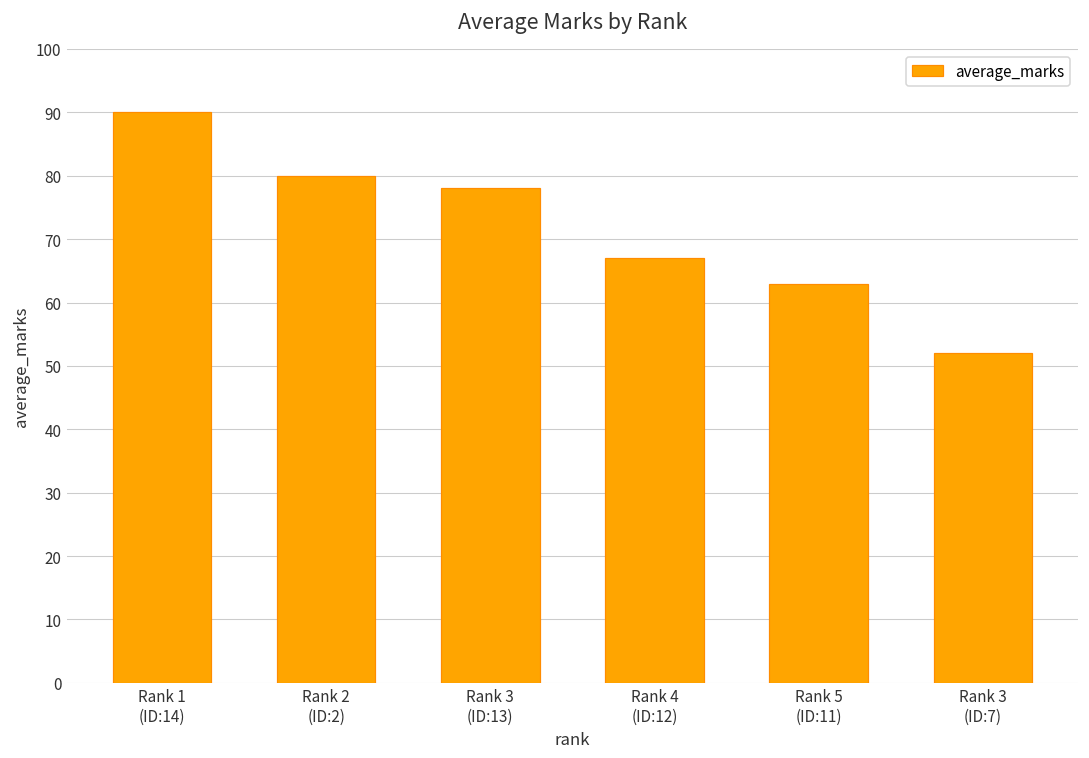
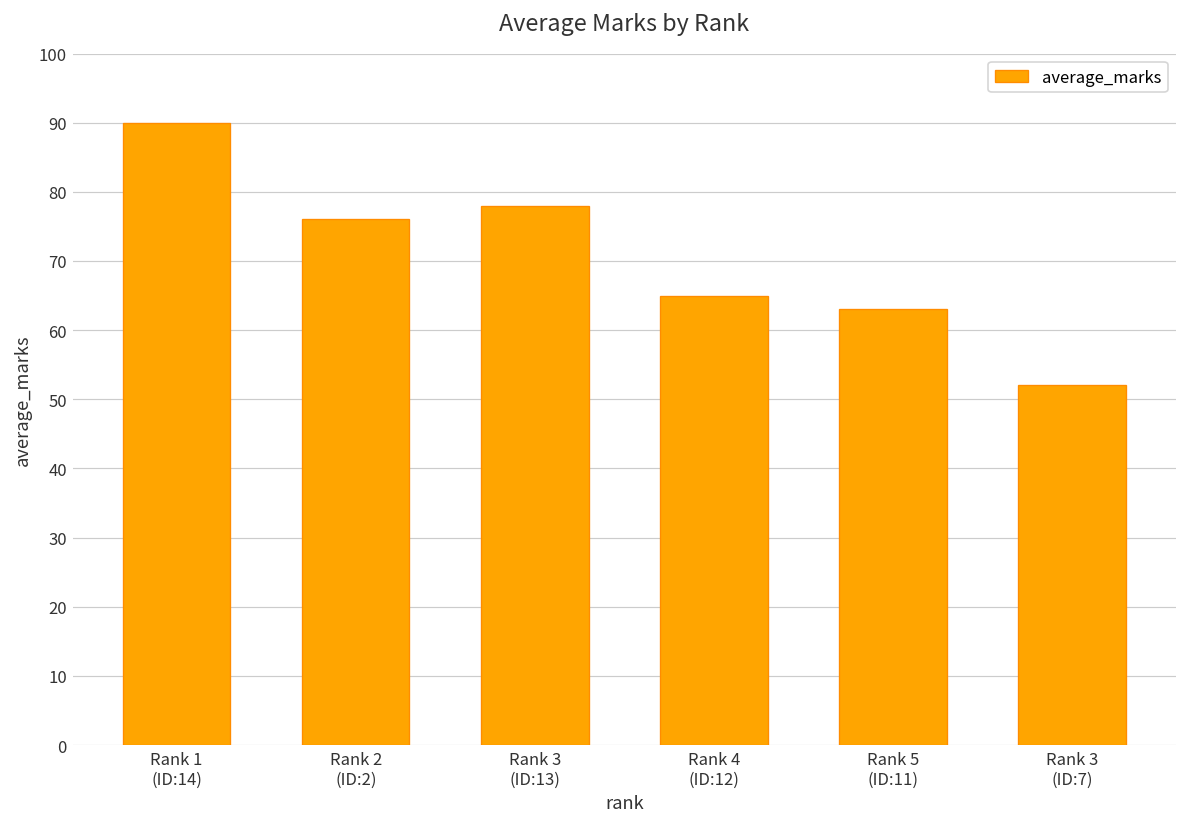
  {
    "Rank 1 (ID:14)": 90,
-   "Rank 2 (ID:2)": 80,
+   "Rank 2 (ID:2)": 76,
    "Rank 3 (ID:13)": 78,
-   "Rank 4 (ID:12)": 67,
+   "Rank 4 (ID:12)": 65,
    "Rank 5 (ID:11)": 63,
    "Rank 3 (ID:7)": 52
  }
